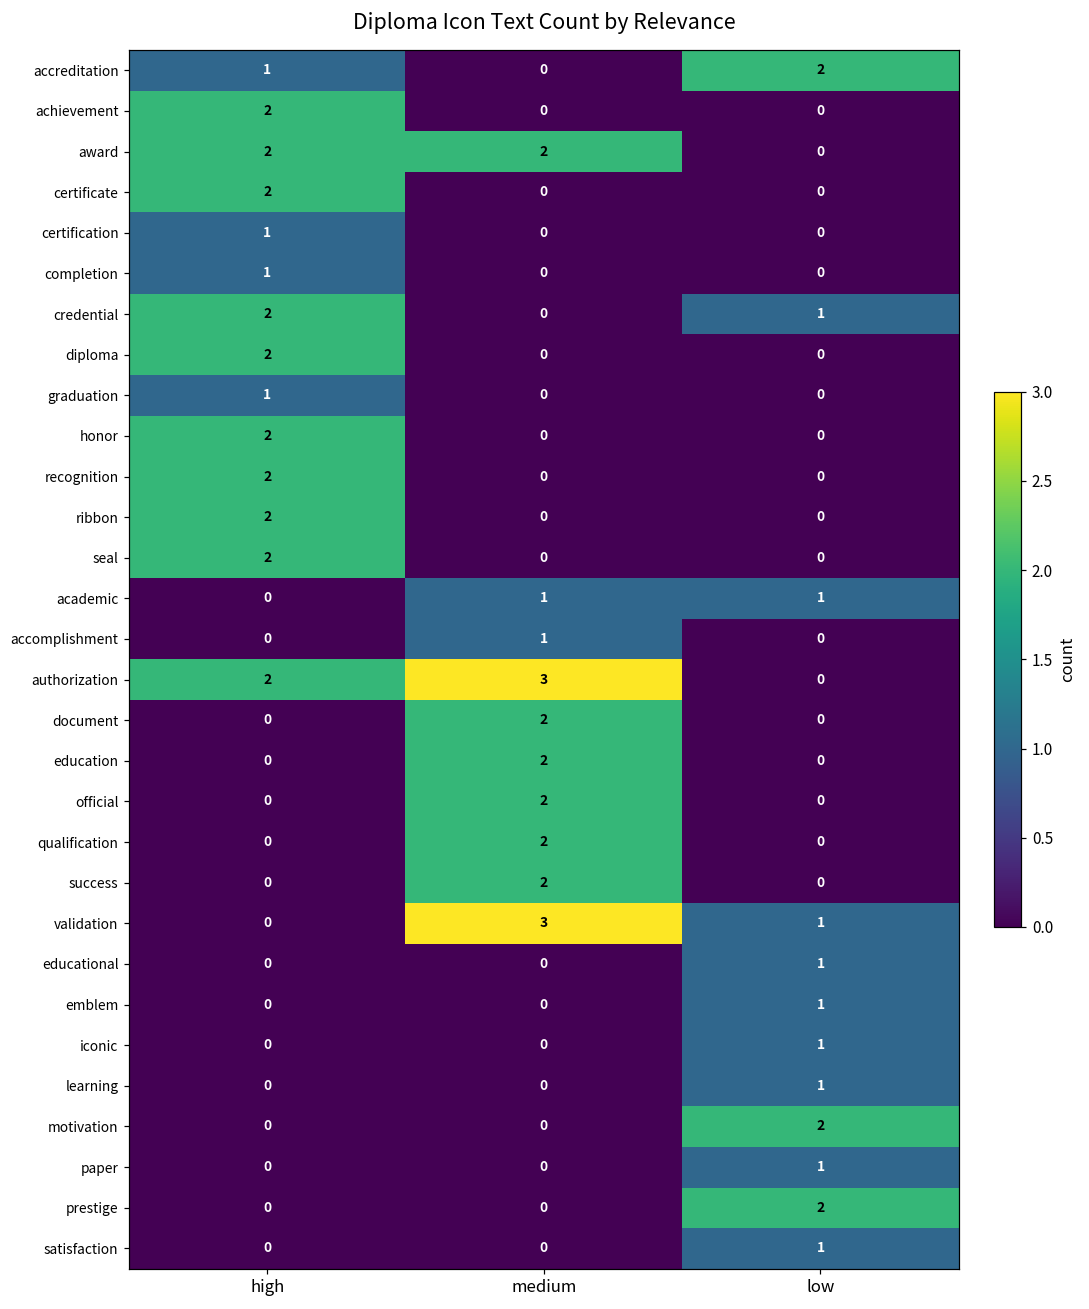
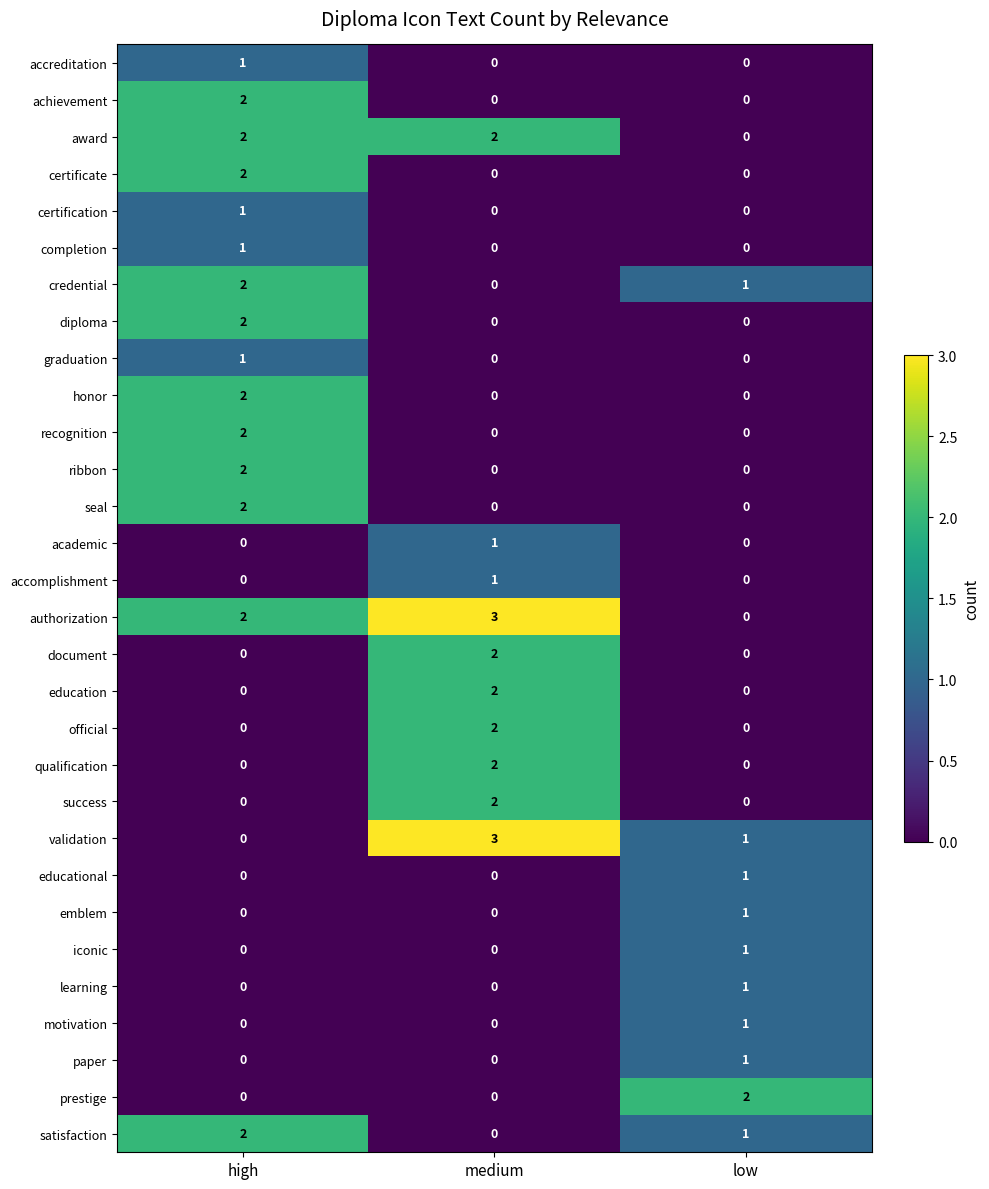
  {
    "accreditation": {
      "high": 1,
      "medium": 0,
-     "low": 2
+     "low": 0
    },
    "achievement": {
      "high": 2,
      "medium": 0,
      "low": 0
    },
    "award": {
      "high": 2,
      "medium": 2,
      "low": 0
    },
    "certificate": {
      "high": 2,
      "medium": 0,
      "low": 0
    },
    "certification": {
      "high": 1,
      "medium": 0,
      "low": 0
    },
    "completion": {
      "high": 1,
      "medium": 0,
      "low": 0
    },
    "credential": {
      "high": 2,
      "medium": 0,
      "low": 1
    },
    "diploma": {
      "high": 2,
      "medium": 0,
      "low": 0
    },
    "graduation": {
      "high": 1,
      "medium": 0,
      "low": 0
    },
    "honor": {
      "high": 2,
      "medium": 0,
      "low": 0
    },
    "recognition": {
      "high": 2,
      "medium": 0,
      "low": 0
    },
    "ribbon": {
      "high": 2,
      "medium": 0,
      "low": 0
    },
    "seal": {
      "high": 2,
      "medium": 0,
      "low": 0
    },
    "academic": {
      "high": 0,
      "medium": 1,
-     "low": 1
+     "low": 0
    },
    "accomplishment": {
      "high": 0,
      "medium": 1,
      "low": 0
    },
    "authorization": {
      "high": 2,
      "medium": 3,
      "low": 0
    },
    "document": {
      "high": 0,
      "medium": 2,
      "low": 0
    },
    "education": {
      "high": 0,
      "medium": 2,
      "low": 0
    },
    "official": {
      "high": 0,
      "medium": 2,
      "low": 0
    },
    "qualification": {
      "high": 0,
      "medium": 2,
      "low": 0
    },
    "success": {
      "high": 0,
      "medium": 2,
      "low": 0
    },
    "validation": {
      "high": 0,
      "medium": 3,
      "low": 1
    },
    "educational": {
      "high": 0,
      "medium": 0,
      "low": 1
    },
    "emblem": {
      "high": 0,
      "medium": 0,
      "low": 1
    },
    "iconic": {
      "high": 0,
      "medium": 0,
      "low": 1
    },
    "learning": {
      "high": 0,
      "medium": 0,
      "low": 1
    },
    "motivation": {
      "high": 0,
      "medium": 0,
-     "low": 2
+     "low": 1
    },
    "paper": {
      "high": 0,
      "medium": 0,
      "low": 1
    },
    "prestige": {
      "high": 0,
      "medium": 0,
      "low": 2
    },
    "satisfaction": {
-     "high": 0,
+     "high": 2,
      "medium": 0,
      "low": 1
    }
  }
